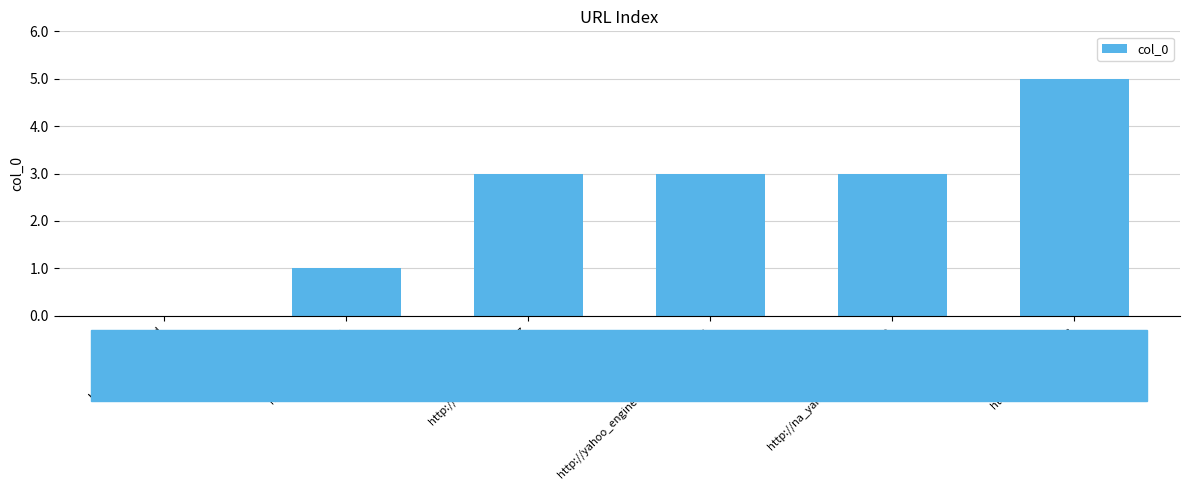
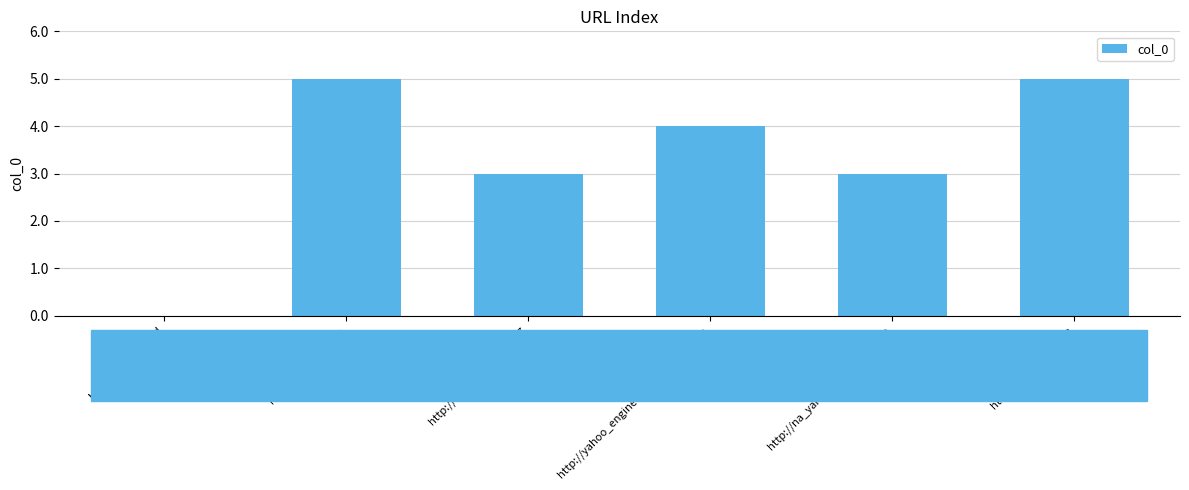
  {
    "http ://orarp-tprod": 0,
-   "http://yahoo.na.ten": 1,
+   "http://yahoo.na.ten": 5,
    "http://100.64.200.22:7777": 3,
-   "http://yahoo_engineering.amer.int.com": 3,
+   "http://yahoo_engineering.amer.int.com": 4,
    "http://na_yahoo.am.int.ten.com": 3,
    "http://hotmail.na.ten": 5
  }
